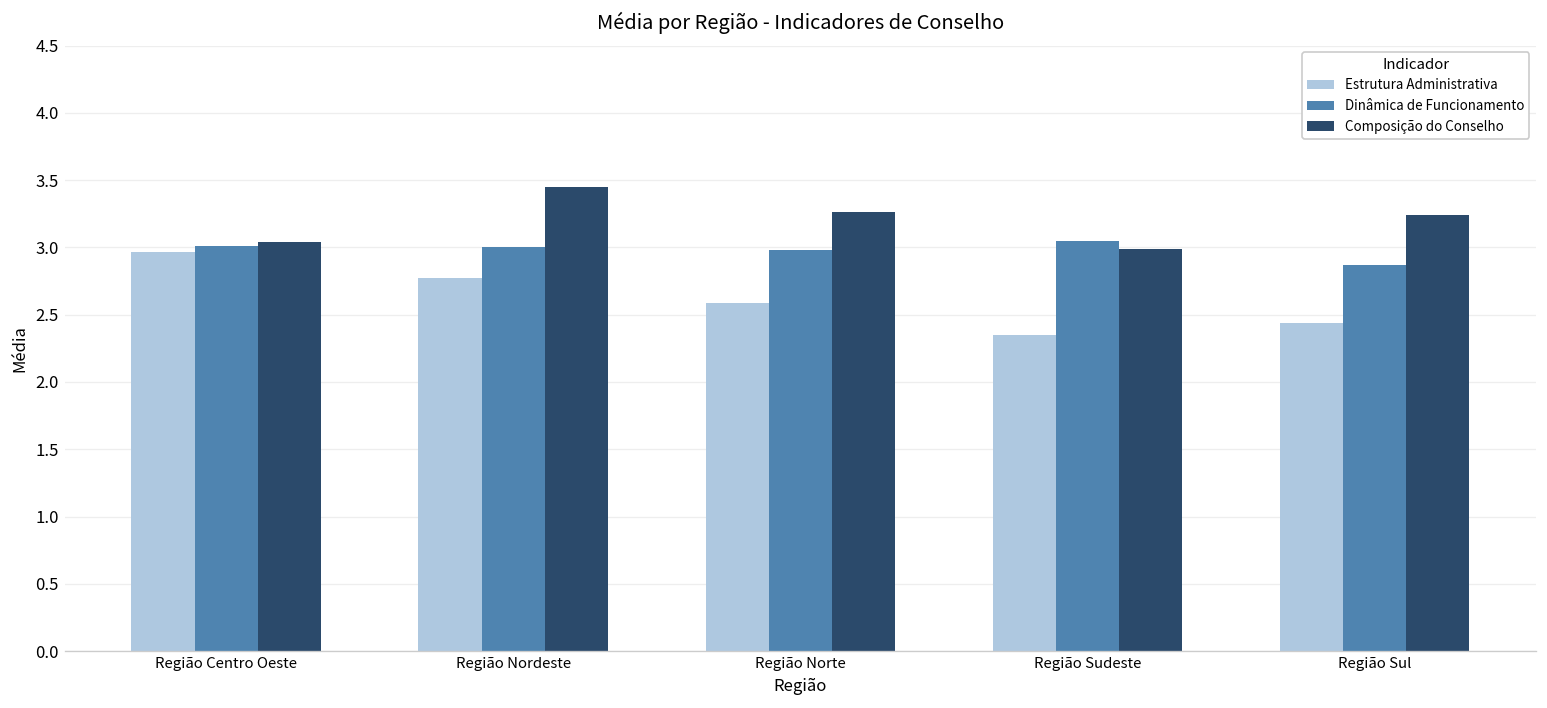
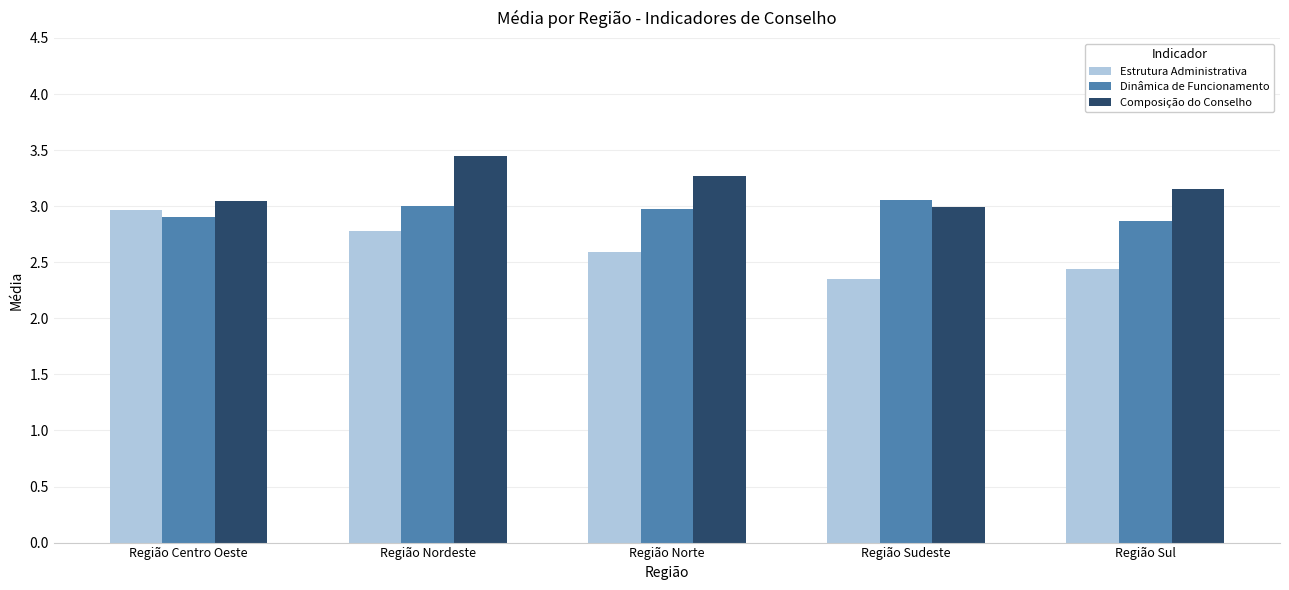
  {
    "Estrutura Administrativa": {
      "Região Centro Oeste": 2.97,
      "Região Nordeste": 2.78,
      "Região Norte": 2.59,
      "Região Sudeste": 2.35,
      "Região Sul": 2.44
    },
    "Dinâmica de Funcionamento": {
-     "Região Centro Oeste": 3.01,
+     "Região Centro Oeste": 2.90,
      "Região Nordeste": 3.00,
      "Região Norte": 2.98,
      "Região Sudeste": 3.05,
      "Região Sul": 2.87
    },
    "Composição do Conselho": {
      "Região Centro Oeste": 3.04,
      "Região Nordeste": 3.45,
      "Região Norte": 3.27,
      "Região Sudeste": 2.99,
-     "Região Sul": 3.24
+     "Região Sul": 3.15
    }
  }
